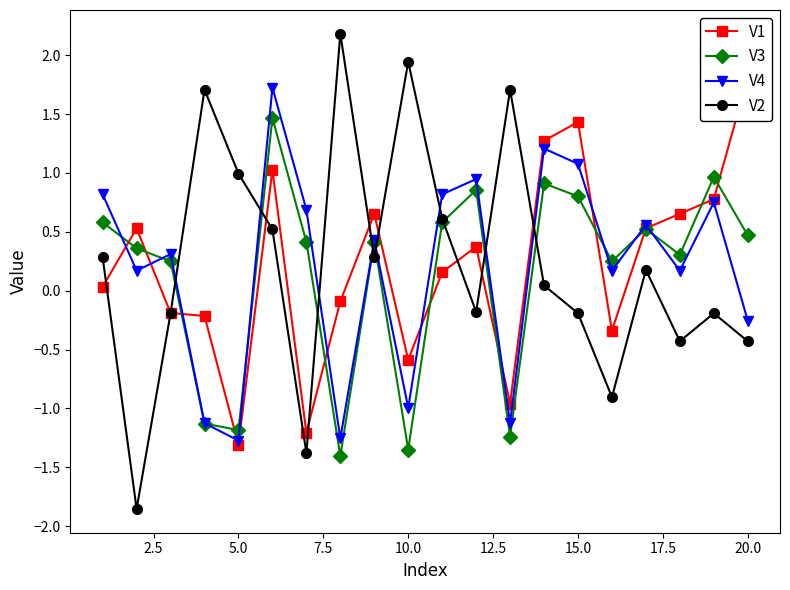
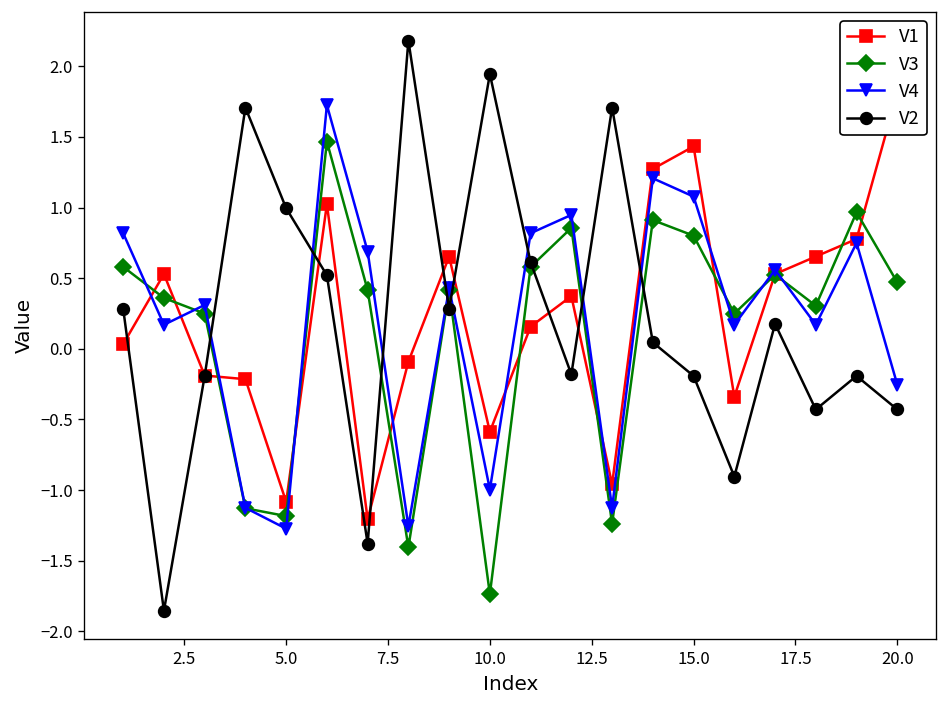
  {
    "V1": {
-     "5.0": -1.31,
+     "5.0": -1.08,
      "10.0": -0.59,
      "15.0": 1.43
    },
    "V3": {
      "5.0": -1.18,
-     "10.0": -1.35,
+     "10.0": -1.74,
      "15.0": 0.80,
      "20.0": 0.47
    },
    "V4": {
      "5.0": -1.27,
      "10.0": -1.00,
      "15.0": 1.08,
      "20.0": -0.25
    },
    "V2": {
      "5.0": 1.00,
      "10.0": 1.95,
      "15.0": -0.19,
      "20.0": -0.43
    }
  }
